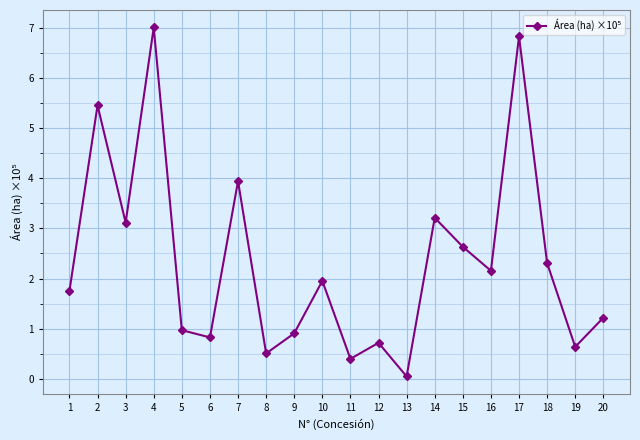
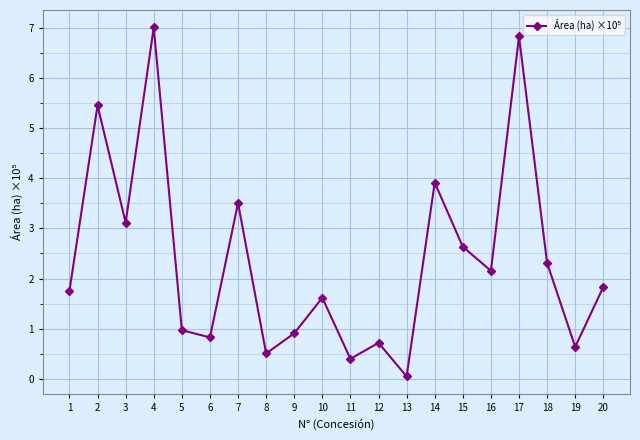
  {
    "1": 1.8,
    "2": 5.5,
    "3": 3.1,
    "4": 7.0,
    "5": 1.0,
    "6": 0.8,
-   "7": 3.9,
+   "7": 3.5,
    "8": 0.5,
    "9": 0.9,
-   "10": 2.0,
+   "10": 1.6,
    "11": 0.4,
    "12": 0.7,
    "13": 0.1,
-   "14": 3.2,
+   "14": 3.9,
    "15": 2.6,
    "16": 2.2,
    "17": 6.8,
    "18": 2.3,
    "19": 0.6,
-   "20": 1.2
+   "20": 1.8
  }
